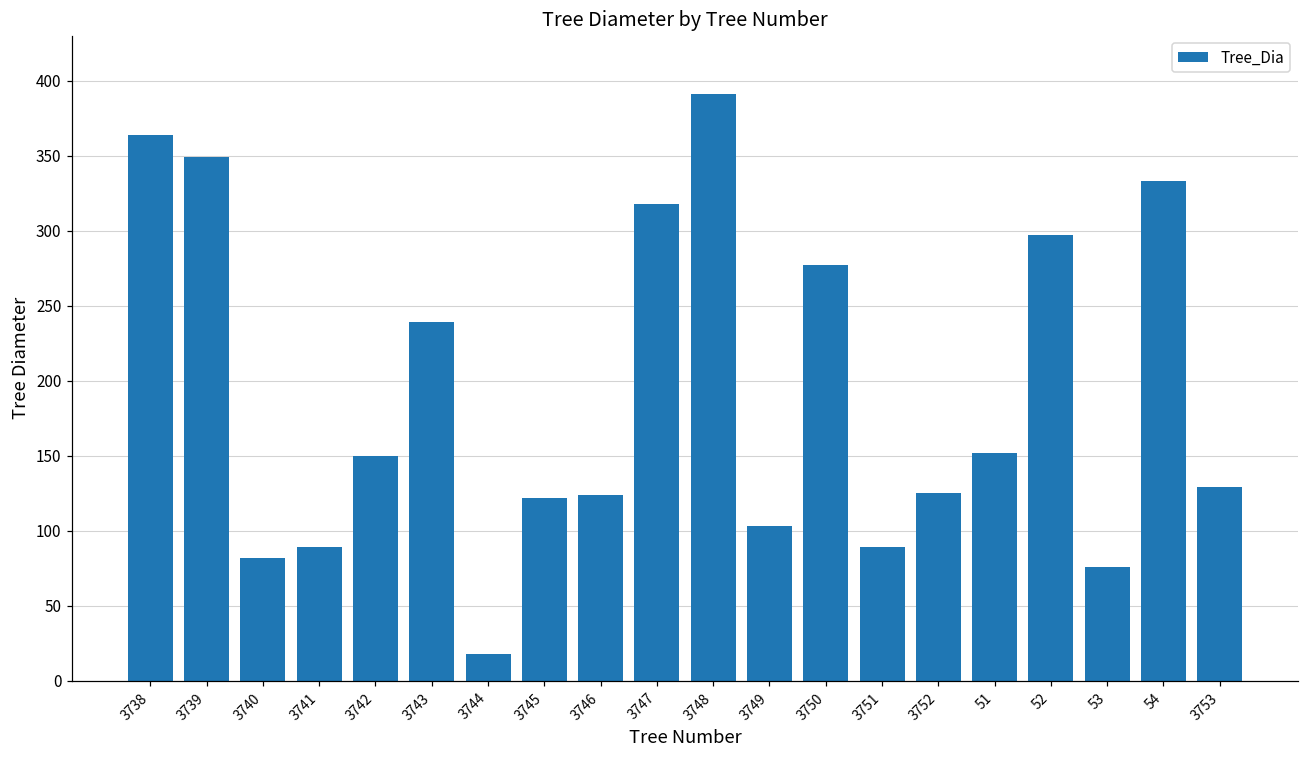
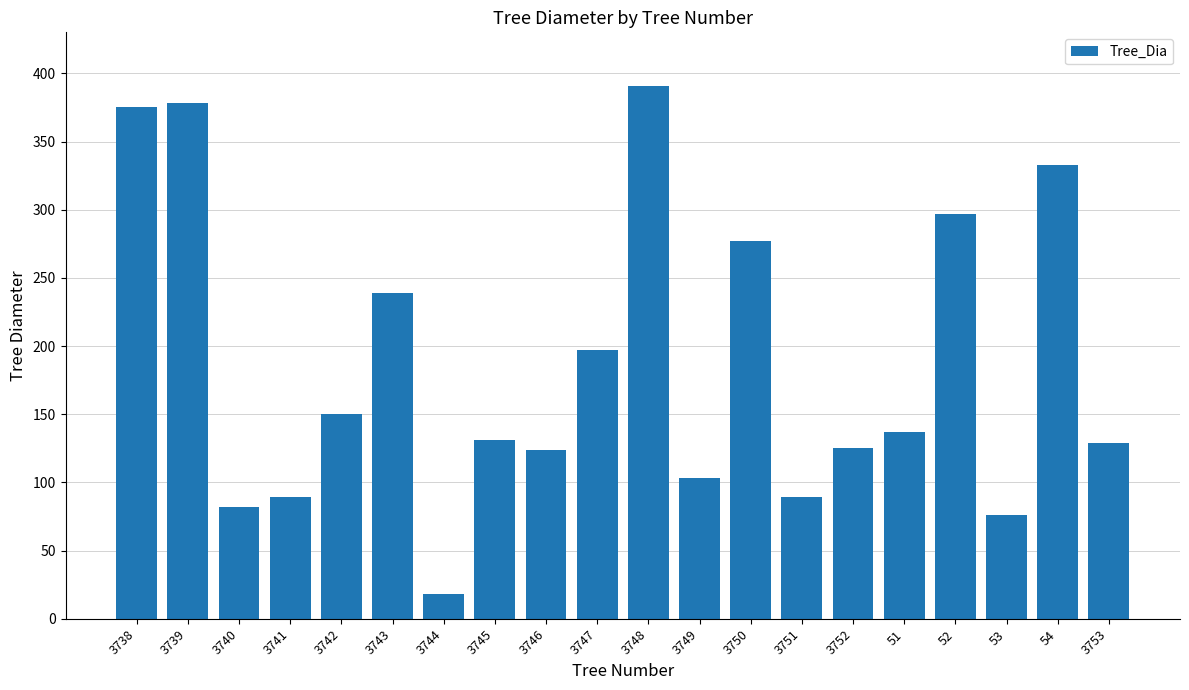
  {
-   "3738": 364,
-   "3739": 349,
+   "3738": 375,
+   "3739": 378,
    "3740": 82,
    "3741": 89,
    "3742": 150,
    "3743": 239,
    "3744": 18,
-   "3745": 122,
+   "3745": 131,
    "3746": 124,
-   "3747": 318,
+   "3747": 197,
    "3748": 391,
    "3749": 103,
    "3750": 277,
    "3751": 89,
    "3752": 125,
-   "51": 152,
+   "51": 137,
    "52": 297,
    "53": 76,
    "54": 333,
    "3753": 129
  }
